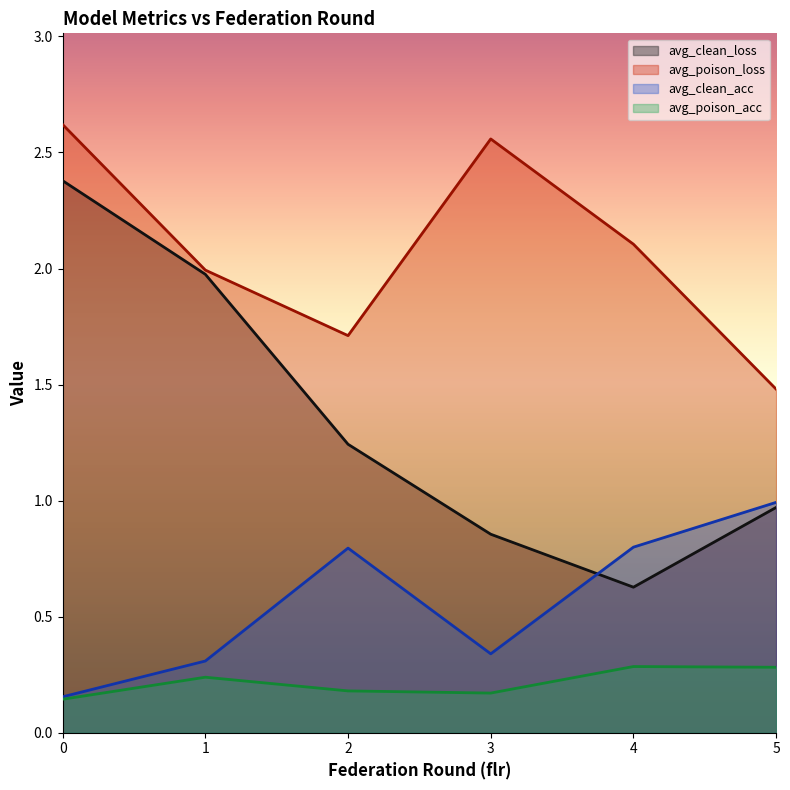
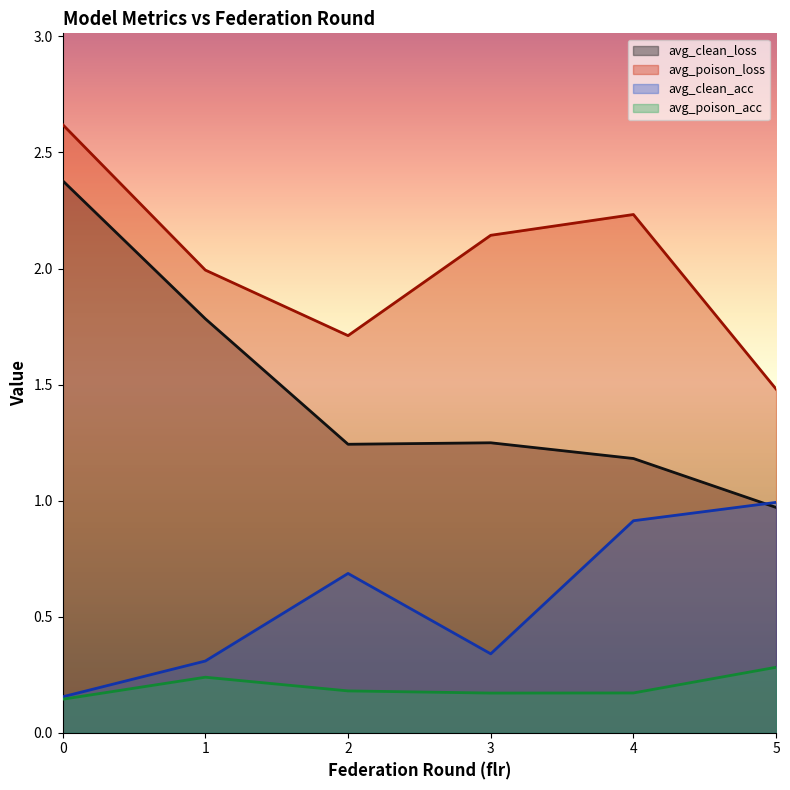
  {
    "avg_clean_loss": {
      "0": 2.38,
-     "1": 1.98,
+     "1": 1.78,
      "2": 1.24,
-     "3": 0.86,
-     "4": 0.63,
+     "3": 1.25,
+     "4": 1.18,
      "5": 0.97
    },
    "avg_poison_loss": {
      "0": 2.62,
      "1": 1.99,
      "2": 1.71,
-     "3": 2.56,
-     "4": 2.10,
+     "3": 2.14,
+     "4": 2.23,
      "5": 1.48
    },
    "avg_clean_acc": {
      "1": 0.31,
-     "2": 0.80,
+     "2": 0.69,
      "3": 0.34,
-     "4": 0.80,
+     "4": 0.91,
      "5": 0.99
    },
    "avg_poison_acc": {
      "1": 0.24,
      "2": 0.18,
      "3": 0.17,
-     "4": 0.29,
+     "4": 0.17,
      "5": 0.28
    }
  }
